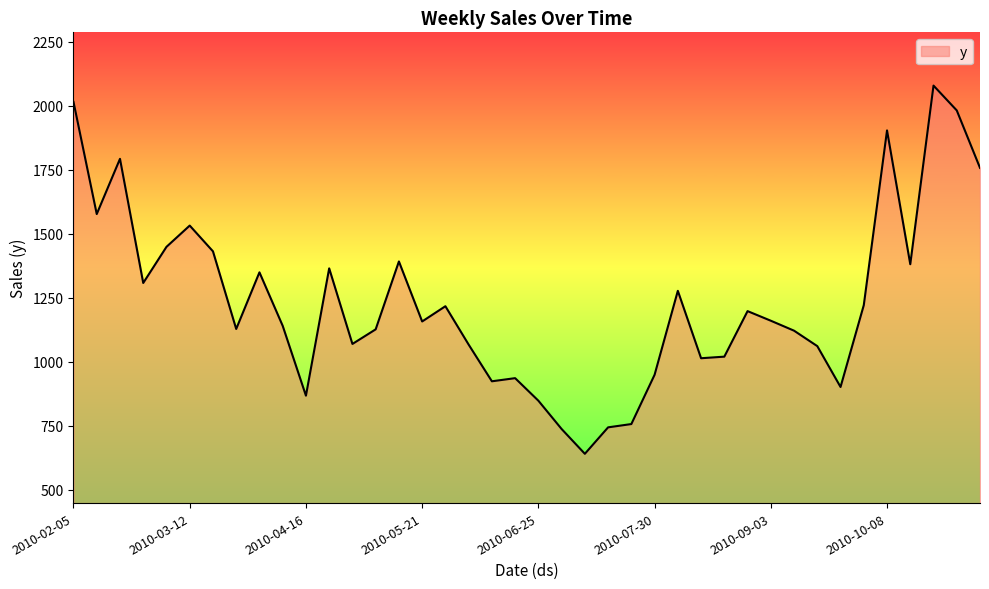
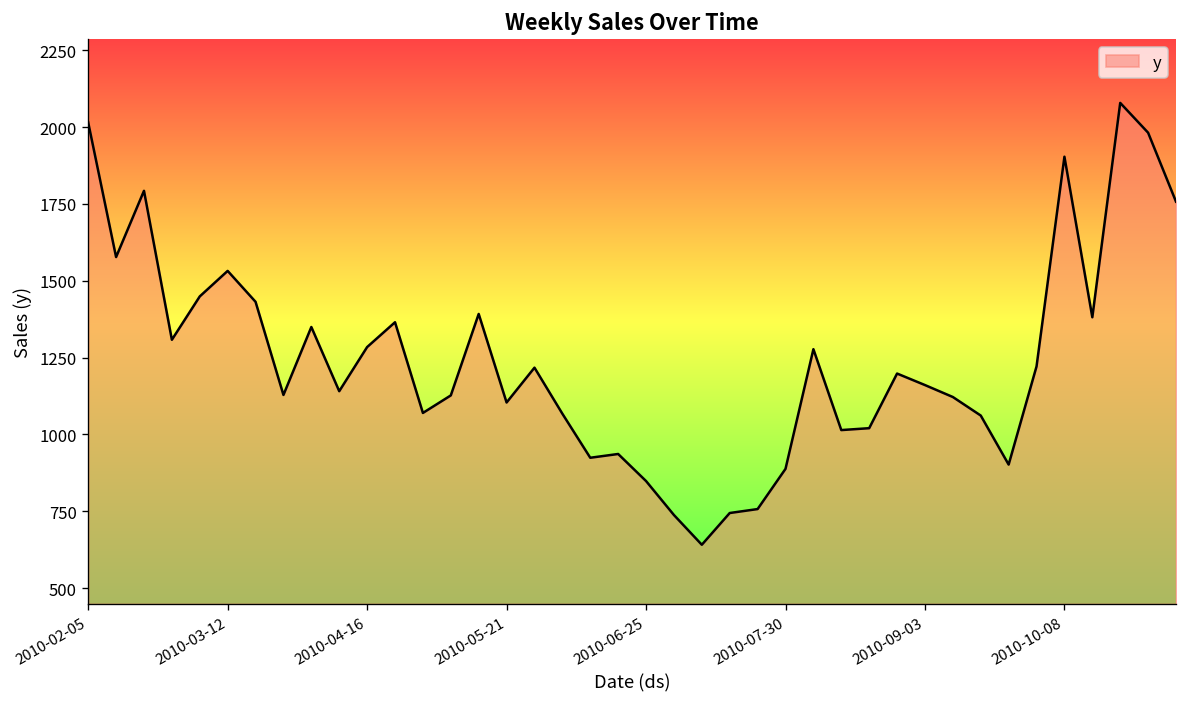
  {
    "2010-02-05": 2010,
    "2010-03-12": 1530,
-   "2010-04-16": 870,
-   "2010-05-21": 1160,
+   "2010-04-16": 1280,
+   "2010-05-21": 1100,
    "2010-06-25": 850,
-   "2010-07-30": 950,
+   "2010-07-30": 890,
    "2010-09-03": 1160,
    "2010-10-08": 1900
  }
